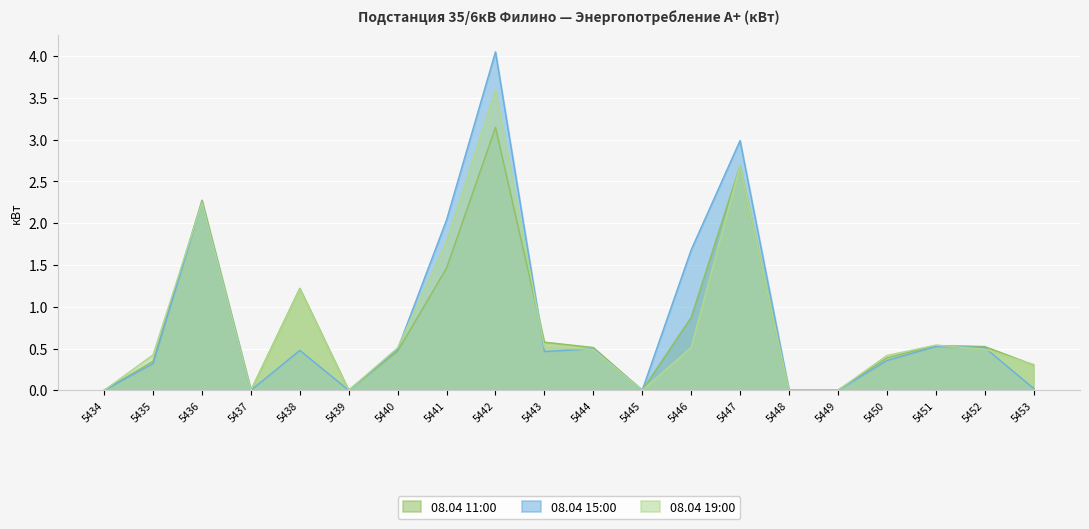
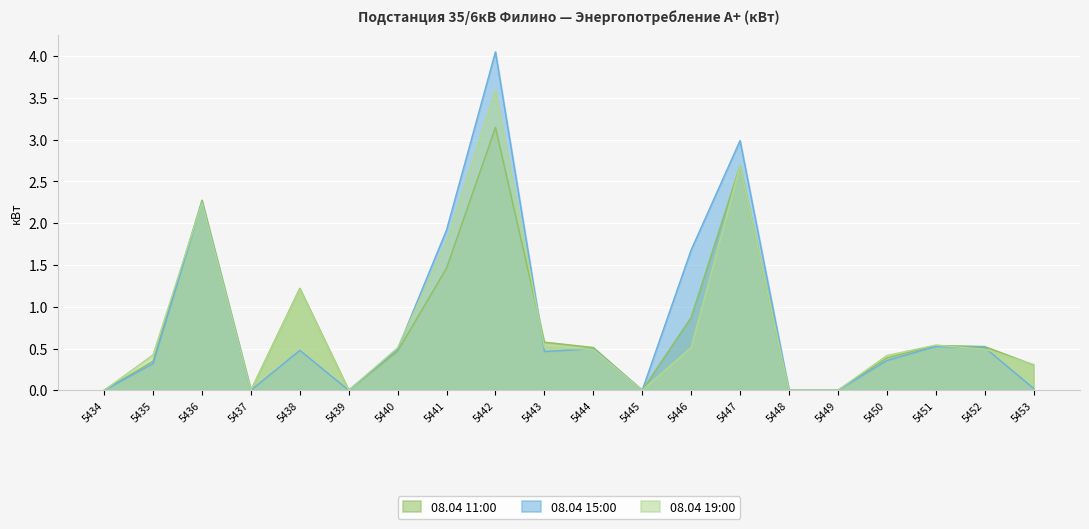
  {
    "08.04 15:00": {
      "5438": 0.5,
-     "5441": 2.0,
+     "5441": 1.9,
      "5442": 4.1,
      "5443": 0.5,
      "5446": 1.7,
      "5447": 3.0,
      "5450": 0.4,
      "5453": 0.0
    }
  }
